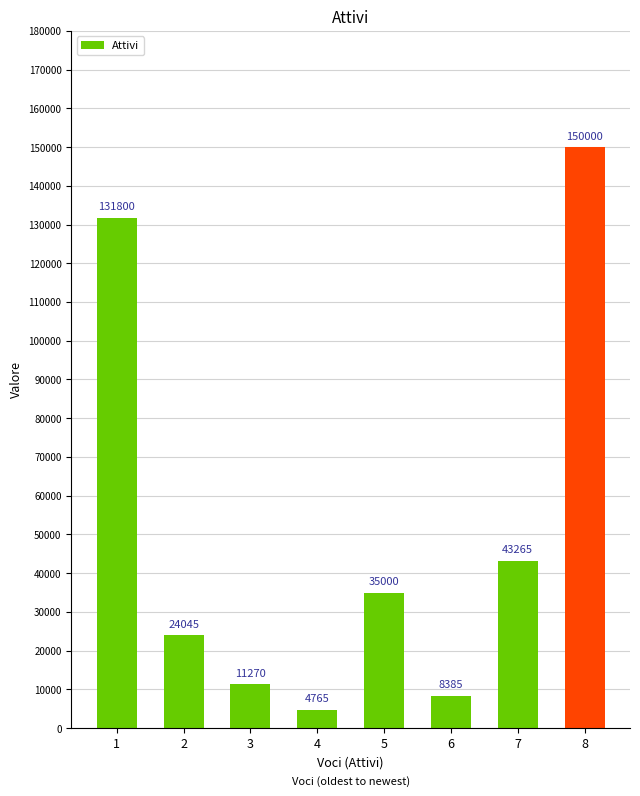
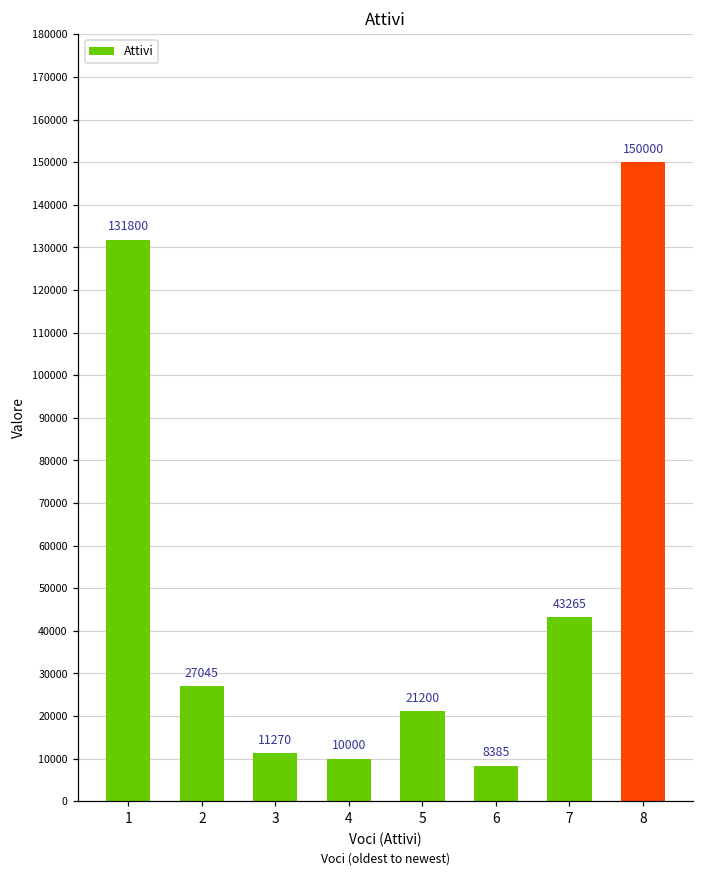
  {
    "1": 131800,
-   "2": 24045,
+   "2": 27045,
    "3": 11270,
-   "4": 4765,
-   "5": 35000,
+   "4": 10000,
+   "5": 21200,
    "6": 8385,
    "7": 43265,
    "8": 150000
  }
